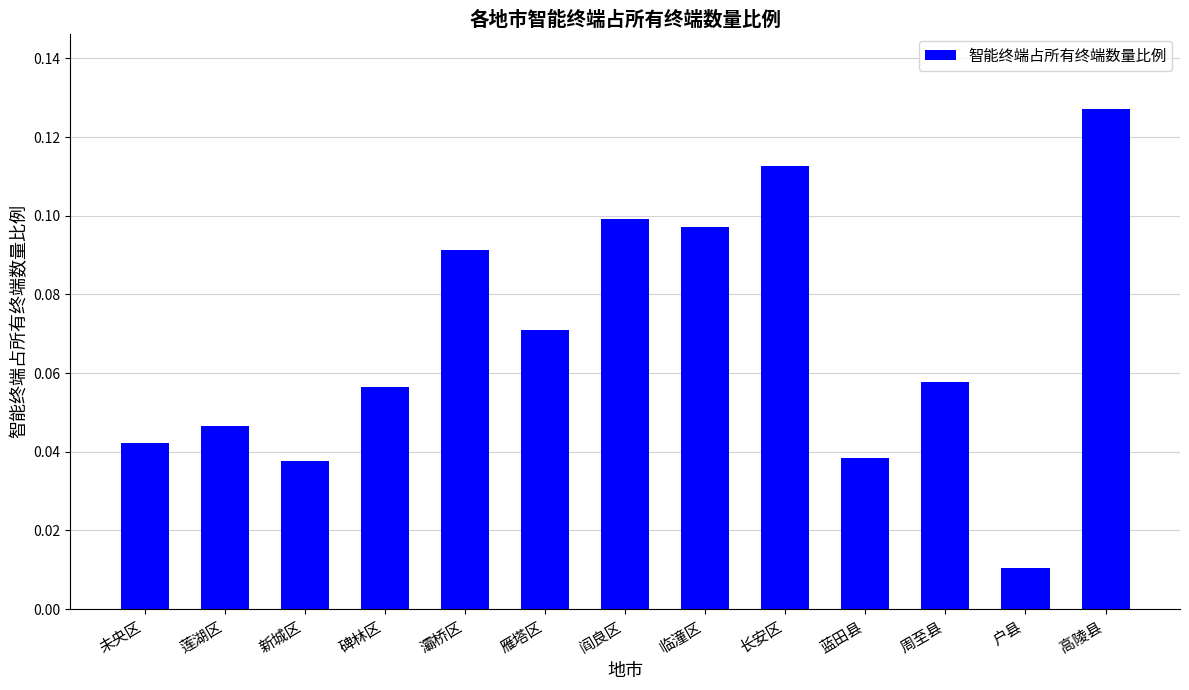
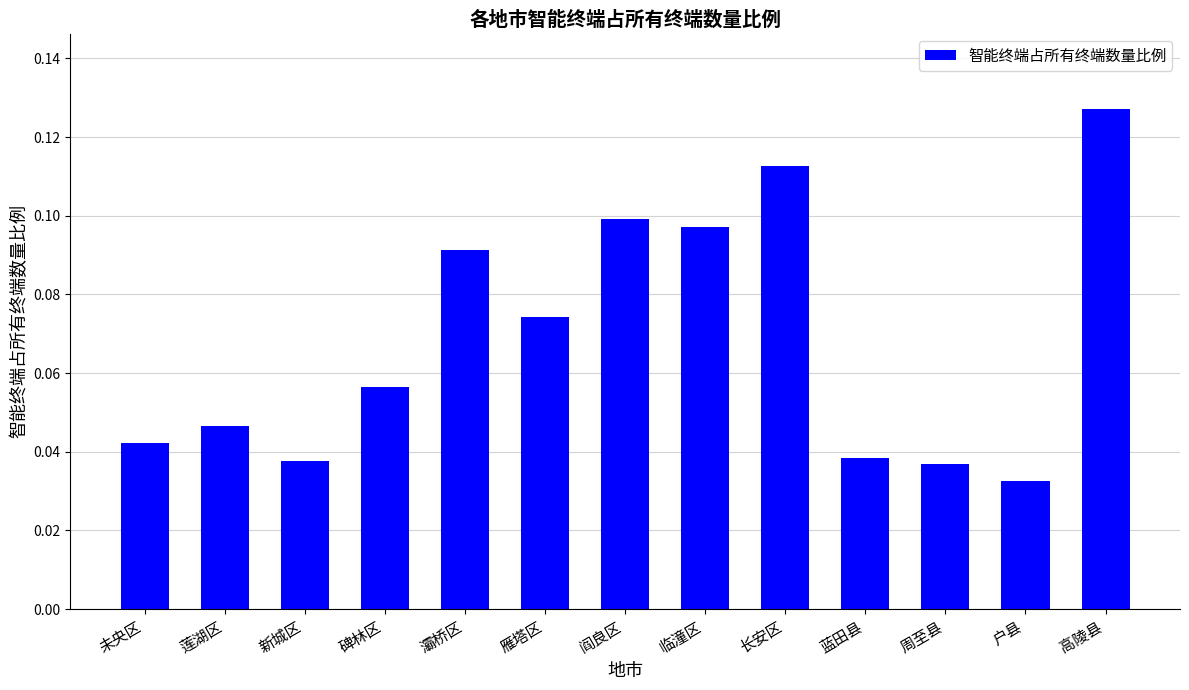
  {
    "未央区": 0.042,
    "莲湖区": 0.047,
    "新城区": 0.038,
    "碑林区": 0.057,
    "灞桥区": 0.091,
-   "雁塔区": 0.071,
+   "雁塔区": 0.074,
    "阎良区": 0.099,
    "临潼区": 0.097,
    "长安区": 0.113,
    "蓝田县": 0.038,
-   "周至县": 0.058,
-   "户县": 0.010,
+   "周至县": 0.037,
+   "户县": 0.032,
    "高陵县": 0.127
  }
